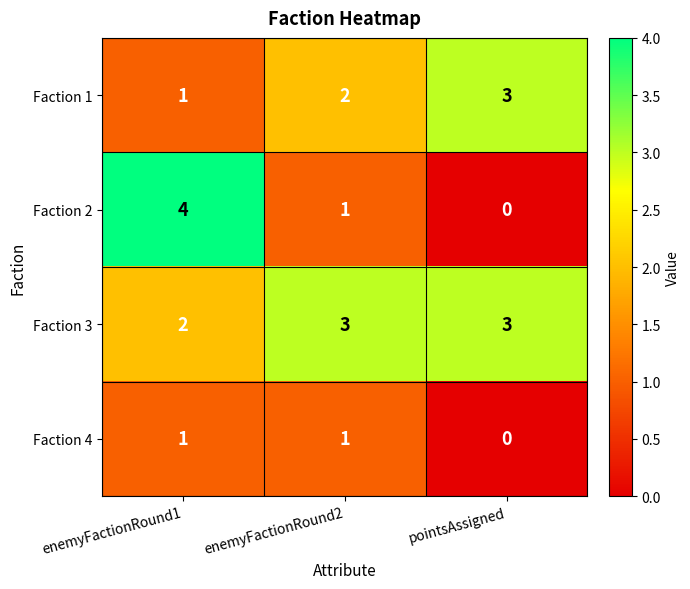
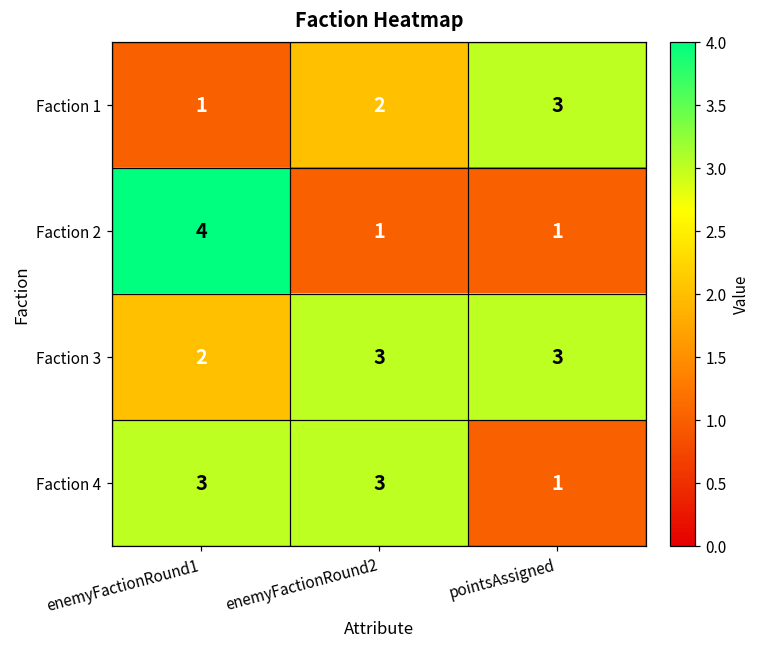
  {
    "Faction 1": {
      "enemyFactionRound1": 1,
      "enemyFactionRound2": 2,
      "pointsAssigned": 3
    },
    "Faction 2": {
      "enemyFactionRound1": 4,
      "enemyFactionRound2": 1,
-     "pointsAssigned": 0
+     "pointsAssigned": 1
    },
    "Faction 3": {
      "enemyFactionRound1": 2,
      "enemyFactionRound2": 3,
      "pointsAssigned": 3
    },
    "Faction 4": {
-     "enemyFactionRound1": 1,
-     "enemyFactionRound2": 1,
-     "pointsAssigned": 0
+     "enemyFactionRound1": 3,
+     "enemyFactionRound2": 3,
+     "pointsAssigned": 1
    }
  }
